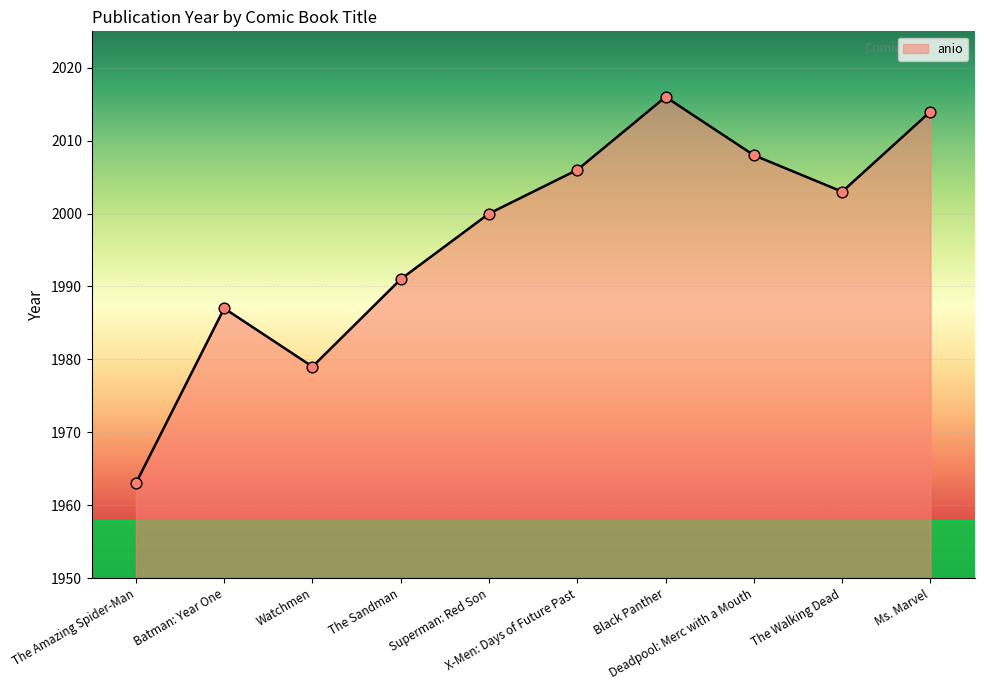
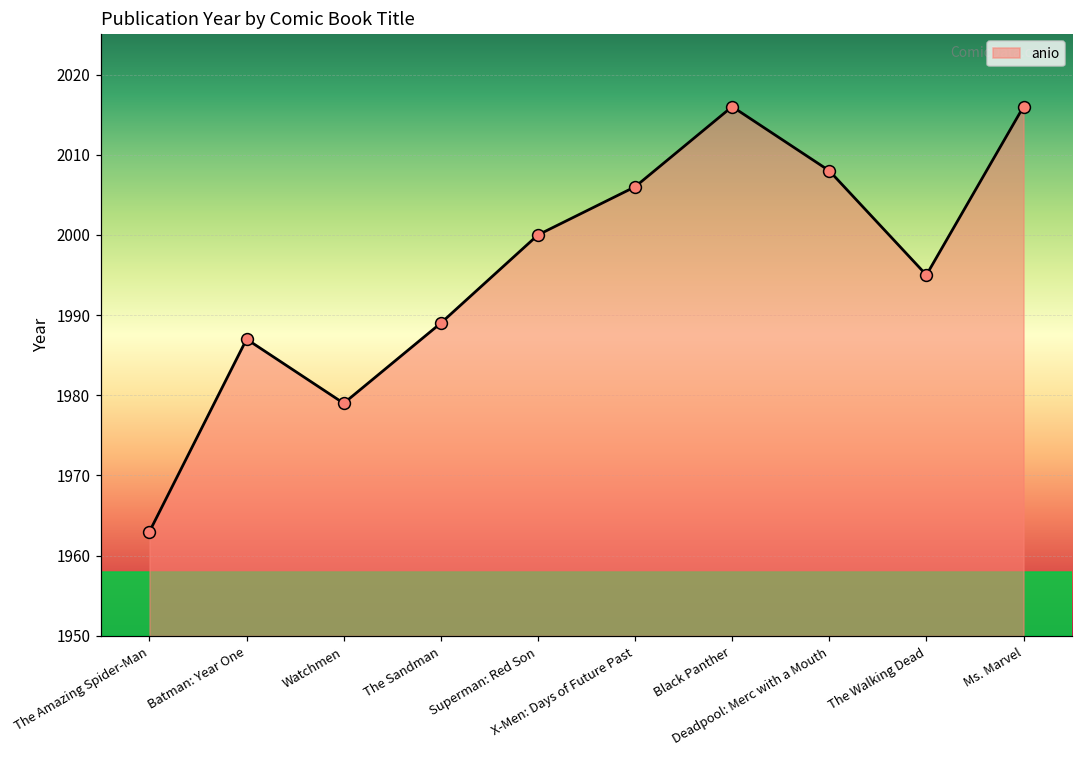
  {
    "The Amazing Spider-Man": 1963,
    "Batman: Year One": 1987,
    "Watchmen": 1979,
-   "The Sandman": 1991,
+   "The Sandman": 1989,
    "Superman: Red Son": 2000,
    "X-Men: Days of Future Past": 2006,
    "Black Panther": 2016,
    "Deadpool: Merc with a Mouth": 2008,
-   "The Walking Dead": 2003,
-   "Ms. Marvel": 2014
+   "The Walking Dead": 1995,
+   "Ms. Marvel": 2016
  }
